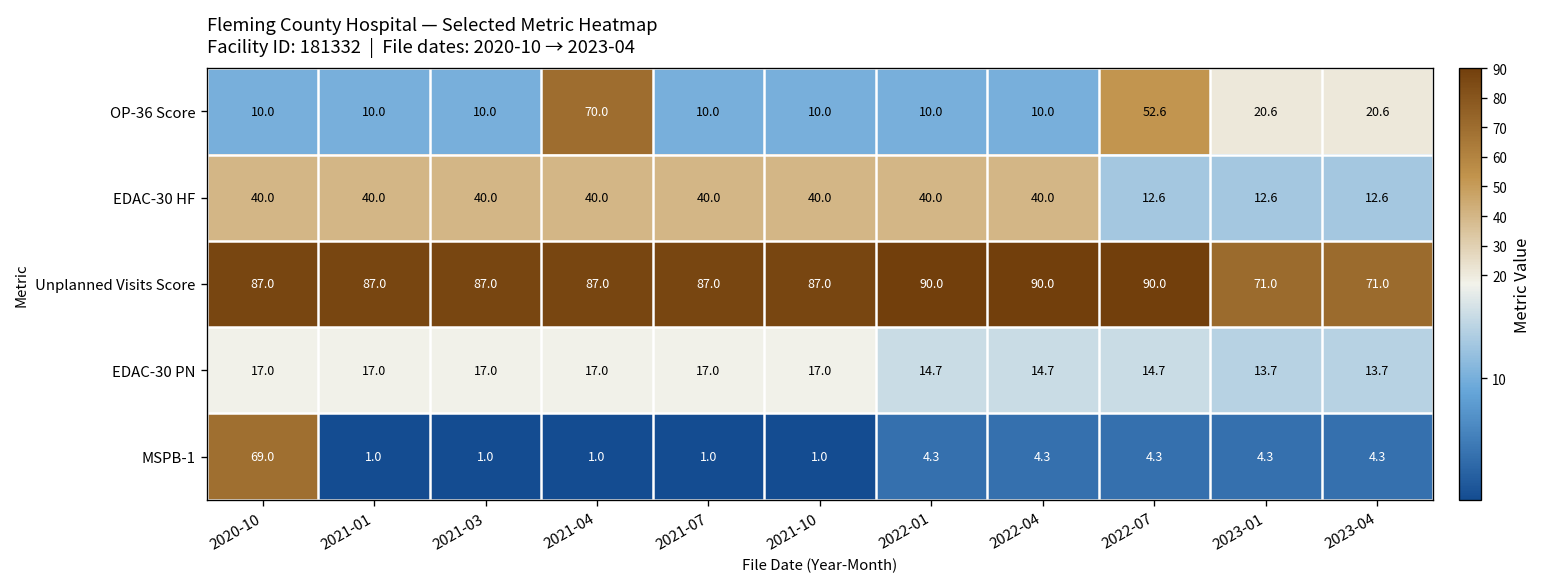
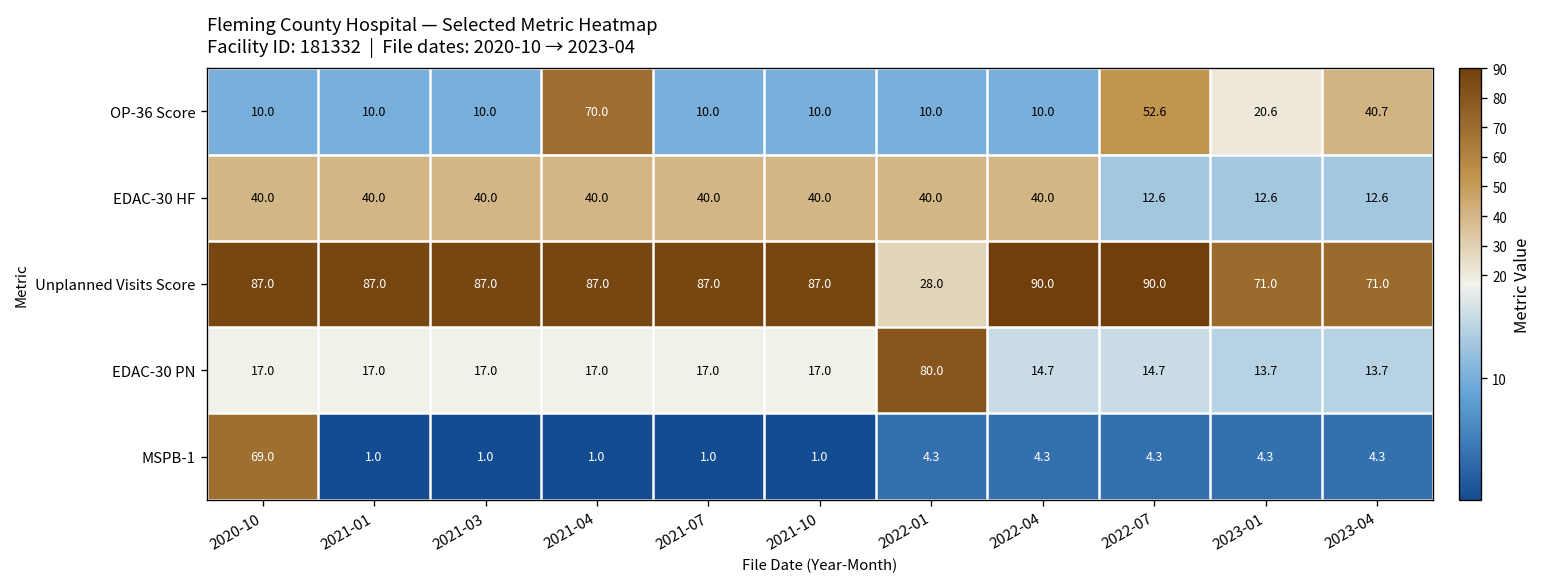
  {
    "OP-36 Score": {
      "2020-10": 10.0,
      "2021-01": 10.0,
      "2021-03": 10.0,
      "2021-04": 70.0,
      "2021-07": 10.0,
      "2021-10": 10.0,
      "2022-01": 10.0,
      "2022-04": 10.0,
      "2022-07": 52.6,
      "2023-01": 20.6,
-     "2023-04": 20.6
+     "2023-04": 40.7
    },
    "EDAC-30 HF": {
      "2020-10": 40.0,
      "2021-01": 40.0,
      "2021-03": 40.0,
      "2021-04": 40.0,
      "2021-07": 40.0,
      "2021-10": 40.0,
      "2022-01": 40.0,
      "2022-04": 40.0,
      "2022-07": 12.6,
      "2023-01": 12.6,
      "2023-04": 12.6
    },
    "Unplanned Visits Score": {
      "2020-10": 87.0,
      "2021-01": 87.0,
      "2021-03": 87.0,
      "2021-04": 87.0,
      "2021-07": 87.0,
      "2021-10": 87.0,
-     "2022-01": 90.0,
+     "2022-01": 28.0,
      "2022-04": 90.0,
      "2022-07": 90.0,
      "2023-01": 71.0,
      "2023-04": 71.0
    },
    "EDAC-30 PN": {
      "2020-10": 17.0,
      "2021-01": 17.0,
      "2021-03": 17.0,
      "2021-04": 17.0,
      "2021-07": 17.0,
      "2021-10": 17.0,
-     "2022-01": 14.7,
+     "2022-01": 80.0,
      "2022-04": 14.7,
      "2022-07": 14.7,
      "2023-01": 13.7,
      "2023-04": 13.7
    },
    "MSPB-1": {
      "2020-10": 69.0,
      "2021-01": 1.0,
      "2021-03": 1.0,
      "2021-04": 1.0,
      "2021-07": 1.0,
      "2021-10": 1.0,
      "2022-01": 4.3,
      "2022-04": 4.3,
      "2022-07": 4.3,
      "2023-01": 4.3,
      "2023-04": 4.3
    }
  }
